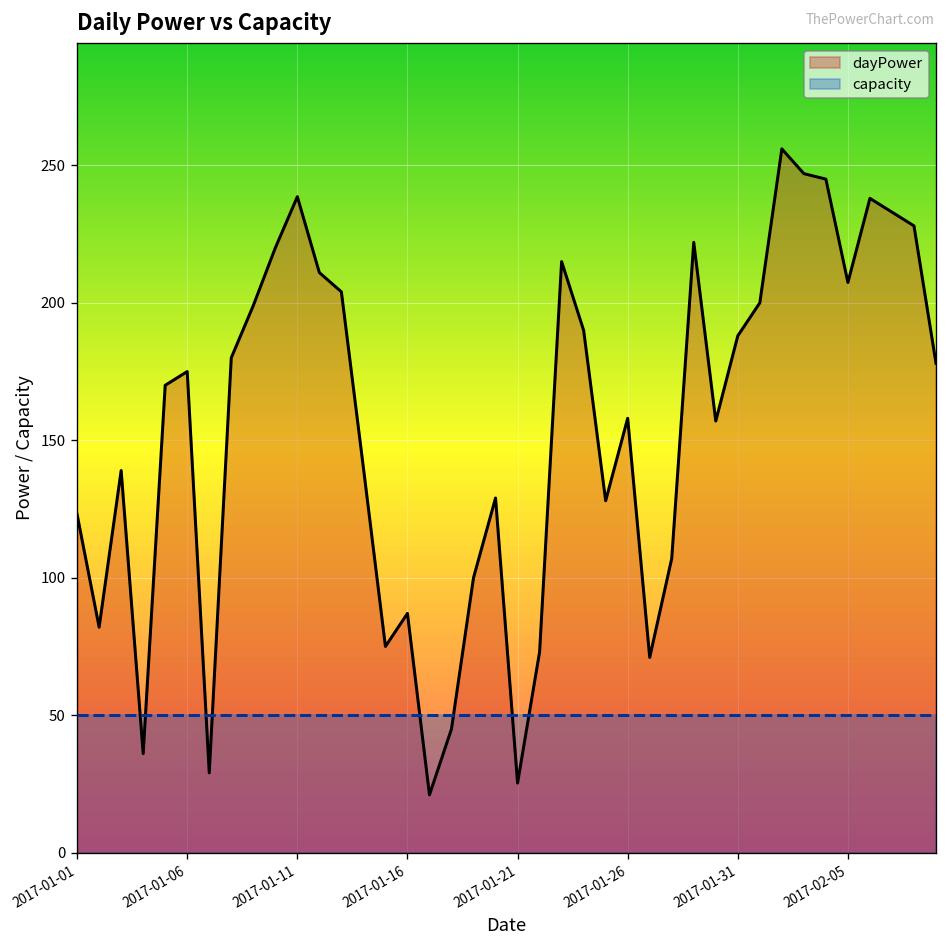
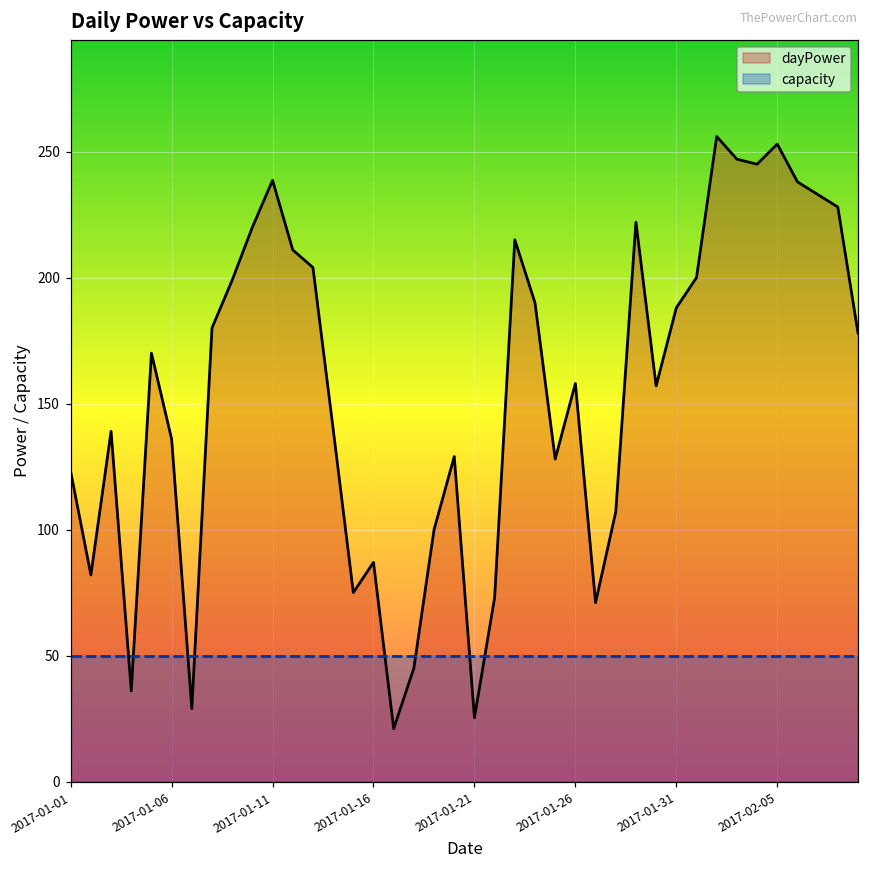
  {
    "dayPower": {
      "2017-01-01": 123,
-     "2017-01-06": 175,
+     "2017-01-06": 136,
      "2017-01-11": 239,
      "2017-01-16": 87,
      "2017-01-21": 25,
      "2017-01-26": 158,
      "2017-01-31": 188,
-     "2017-02-05": 207
+     "2017-02-05": 253
    },
    "capacity": {
      "2017-01-01": 50,
      "2017-01-06": 50,
      "2017-01-11": 50,
      "2017-01-16": 50,
      "2017-01-21": 50,
      "2017-01-26": 50,
      "2017-01-31": 50,
      "2017-02-05": 50
    }
  }
